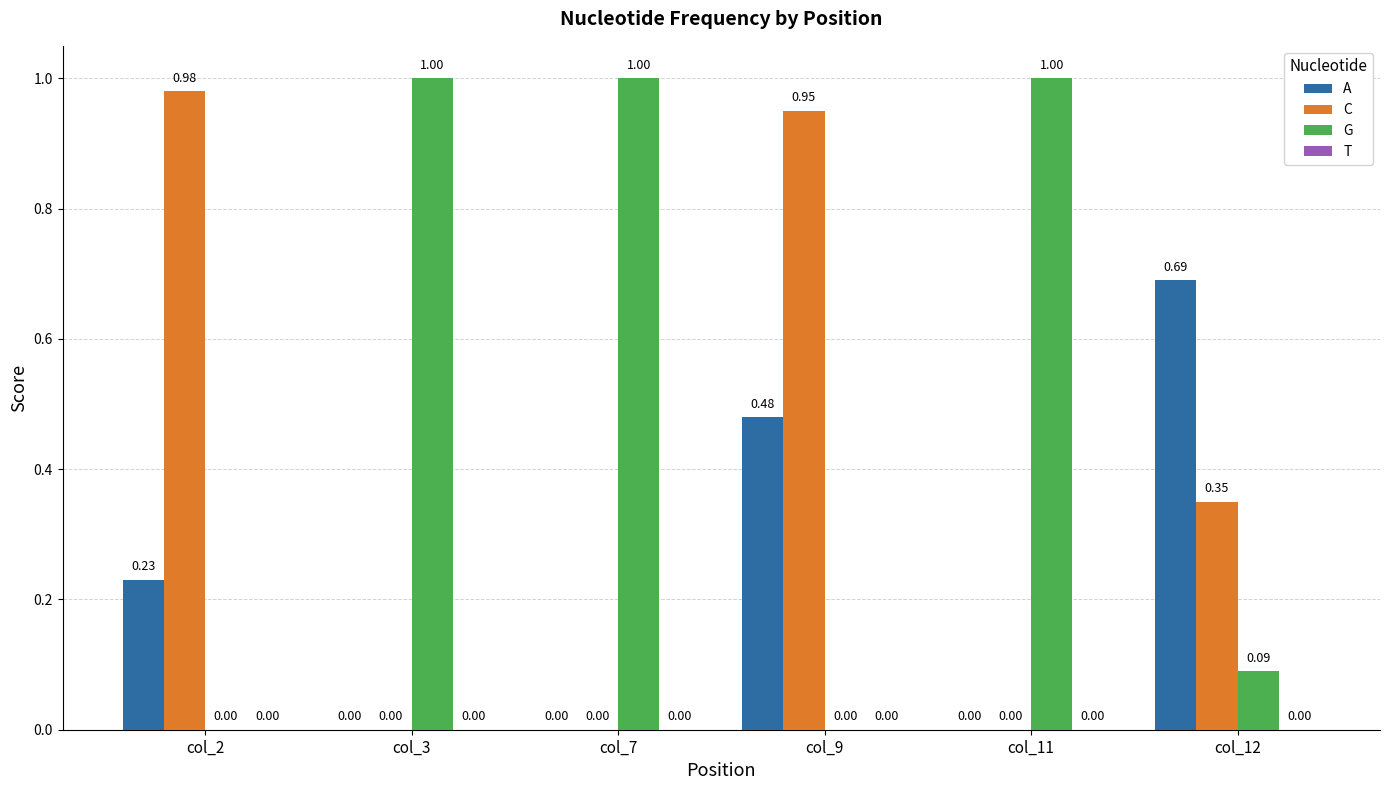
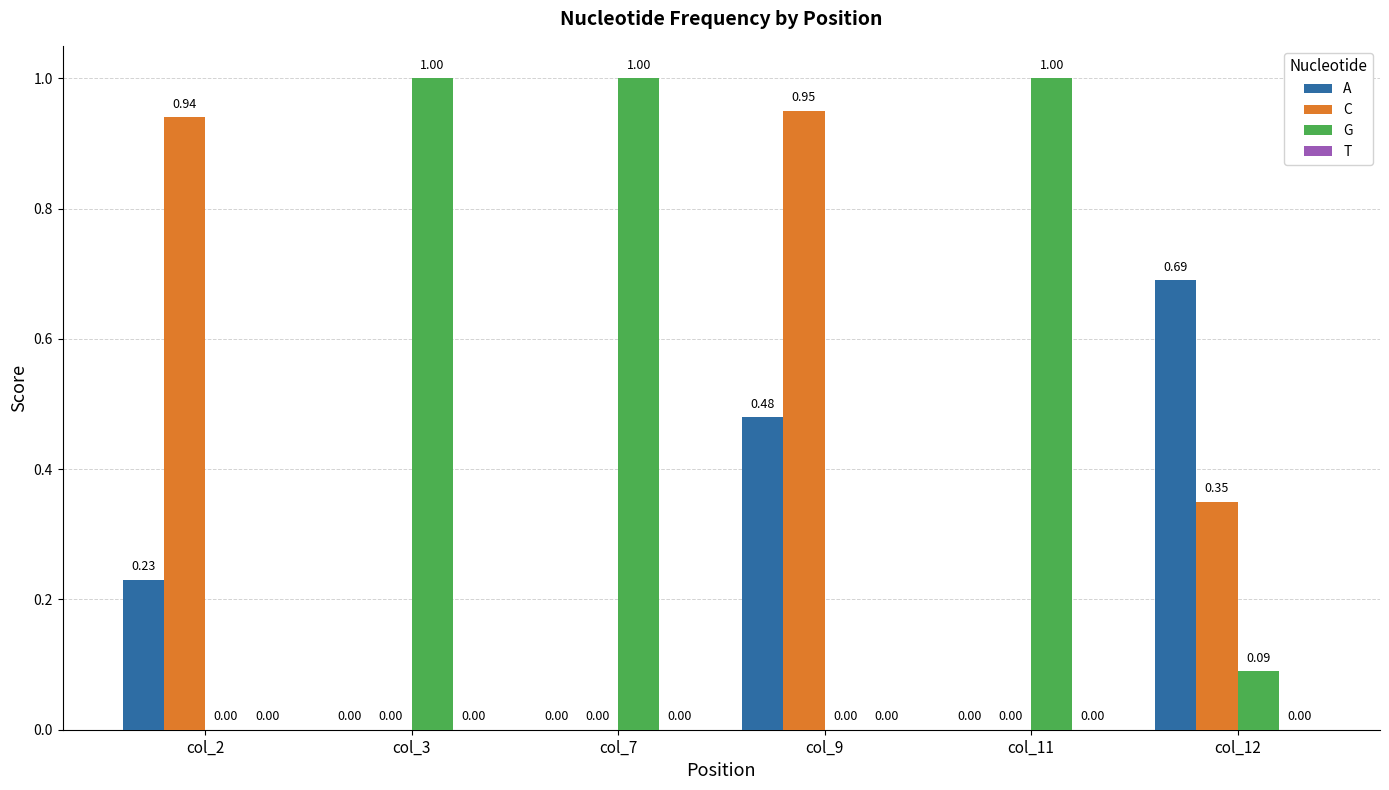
  {
    "A": {
      "col_2": 0.23,
      "col_3": 0.00,
      "col_7": 0.00,
      "col_9": 0.48,
      "col_11": 0.00,
      "col_12": 0.69
    },
    "C": {
-     "col_2": 0.98,
+     "col_2": 0.94,
      "col_3": 0.00,
      "col_7": 0.00,
      "col_9": 0.95,
      "col_11": 0.00,
      "col_12": 0.35
    },
    "G": {
      "col_2": 0.00,
      "col_3": 1.00,
      "col_7": 1.00,
      "col_9": 0.00,
      "col_11": 1.00,
      "col_12": 0.09
    },
    "T": {
      "col_2": 0.00,
      "col_3": 0.00,
      "col_7": 0.00,
      "col_9": 0.00,
      "col_11": 0.00,
      "col_12": 0.00
    }
  }
